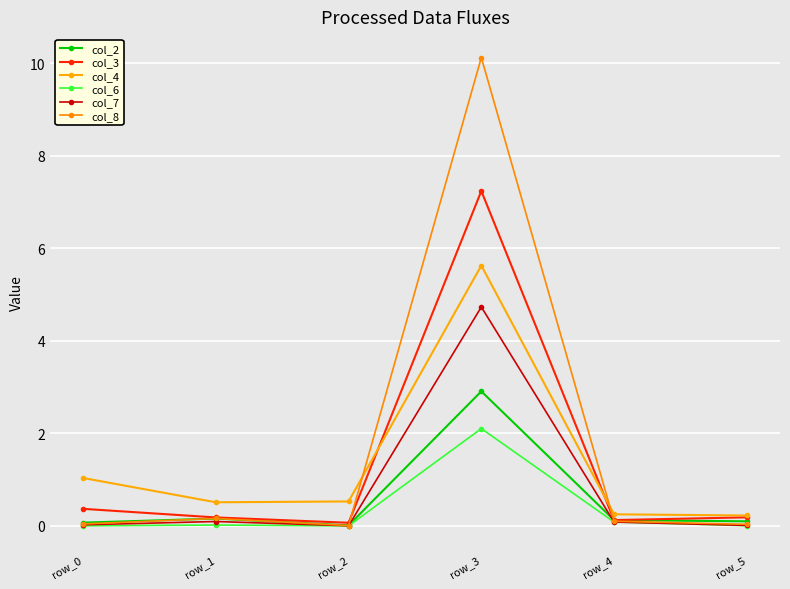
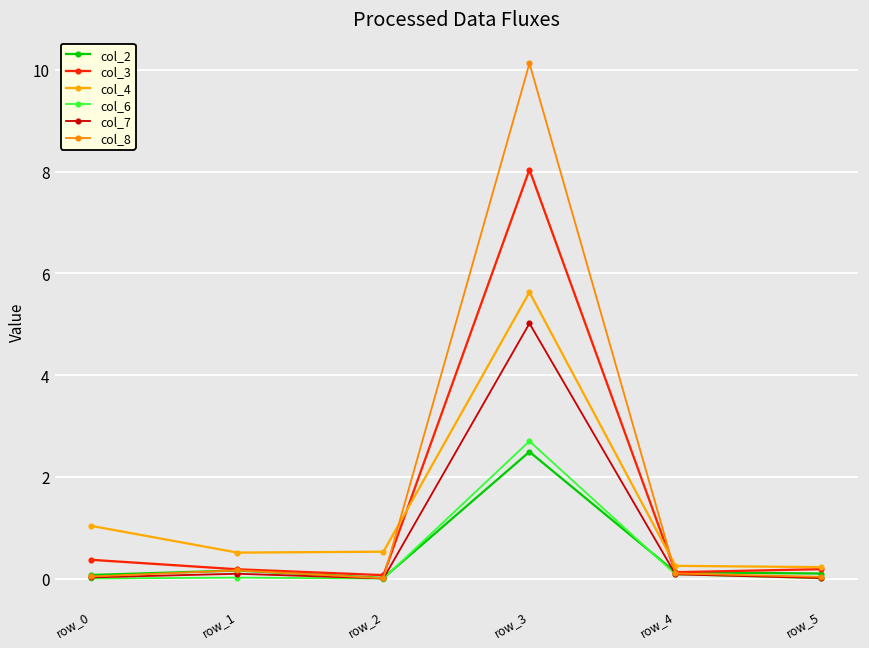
  {
    "col_2": {
-     "row_3": 2.9,
+     "row_3": 2.5,
      "row_5": 0.1
    },
    "col_3": {
      "row_0": 0.4,
      "row_2": 0.1,
-     "row_3": 7.2
+     "row_3": 8.0
    },
    "col_6": {
      "row_1": 0.0,
-     "row_3": 2.1
+     "row_3": 2.7
    },
    "col_7": {
      "row_1": 0.1,
-     "row_3": 4.7
+     "row_3": 5.0
    }
  }
